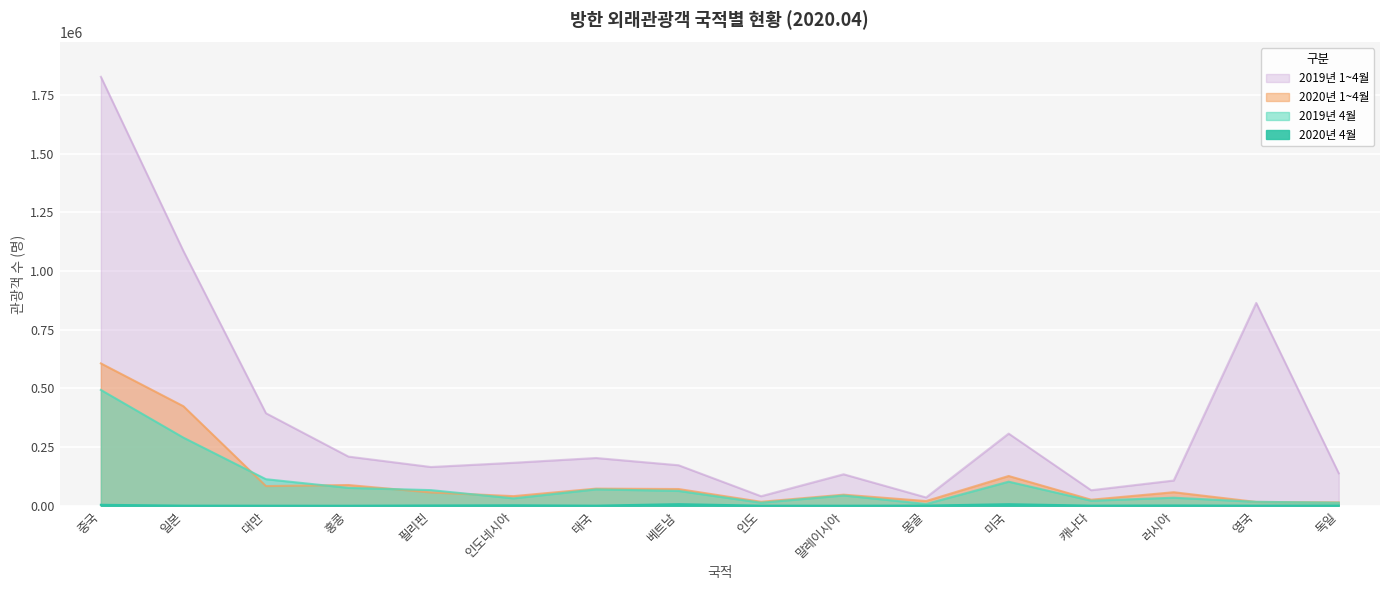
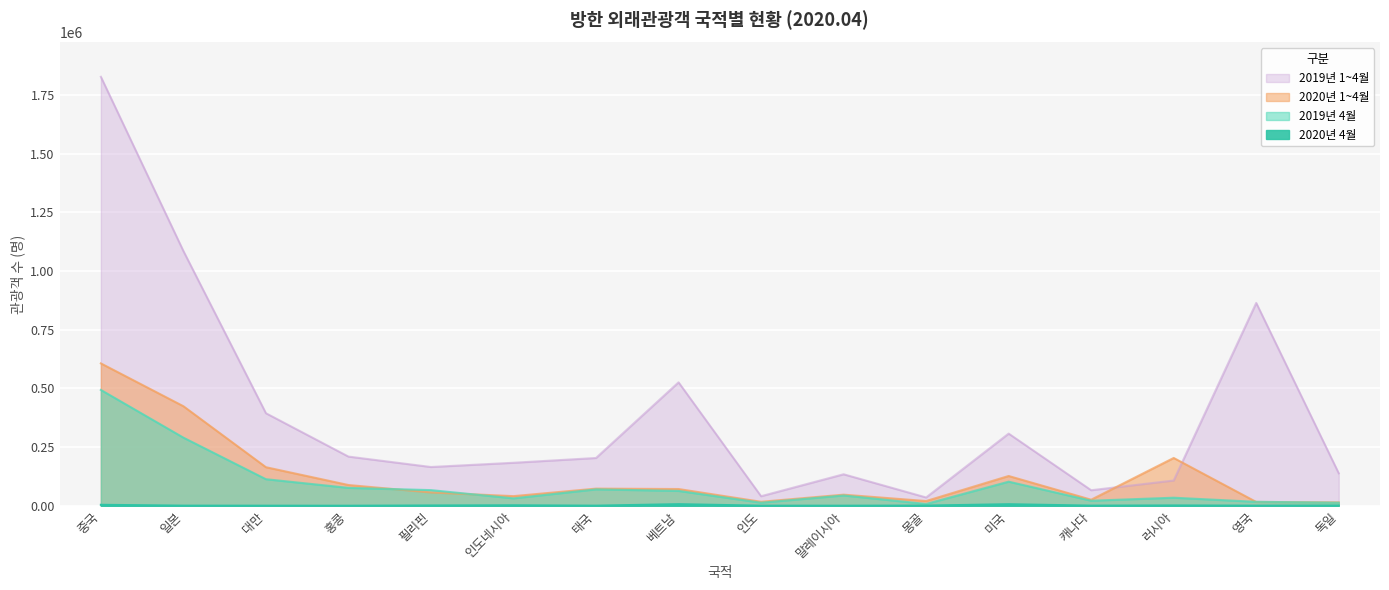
  {
    "2019년 1~4월": {
      "중국": 1830000,
      "일본": 1080000,
      "대만": 390000,
      "홍콩": 210000,
      "필리핀": 160000,
      "인도네시아": 180000,
      "태국": 200000,
-     "베트남": 170000,
+     "베트남": 530000,
      "인도": 40000,
      "말레이시아": 130000,
      "몽골": 40000,
      "미국": 310000,
      "캐나다": 70000,
      "러시아": 110000,
      "영국": 860000,
      "독일": 140000
    },
    "2020년 1~4월": {
      "중국": 610000,
      "일본": 420000,
-     "대만": 80000,
+     "대만": 160000,
      "홍콩": 90000,
      "몽골": 20000,
      "미국": 130000,
-     "러시아": 60000
+     "러시아": 200000
    }
  }
